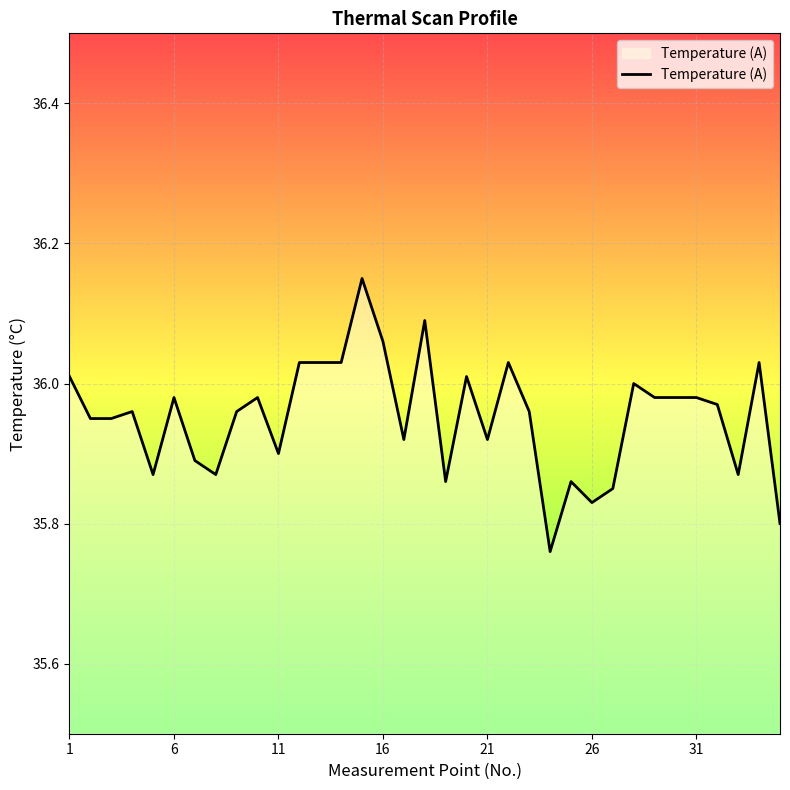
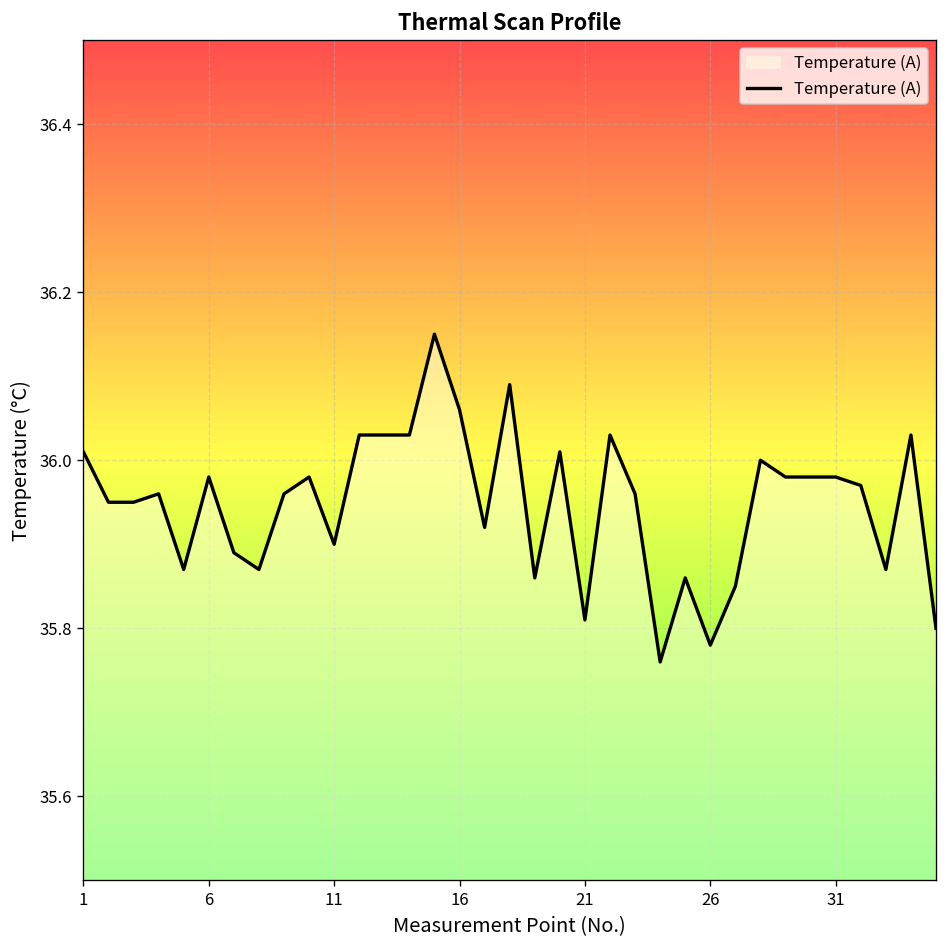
  {
    "1": 36.01,
    "6": 35.98,
    "11": 35.90,
    "16": 36.06,
-   "21": 35.92,
-   "26": 35.83,
+   "21": 35.81,
+   "26": 35.78,
    "31": 35.98
  }
